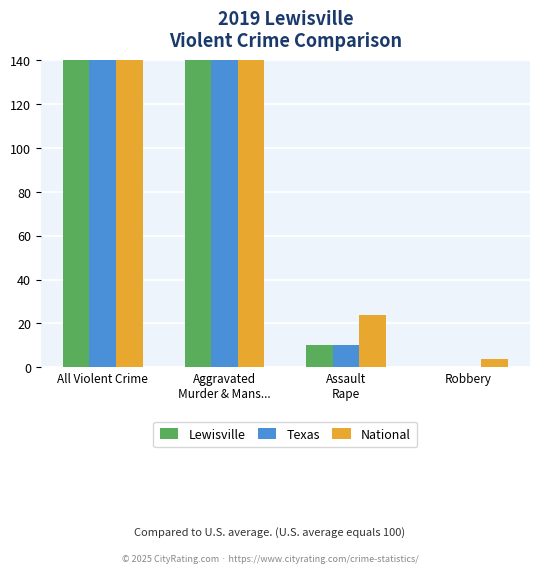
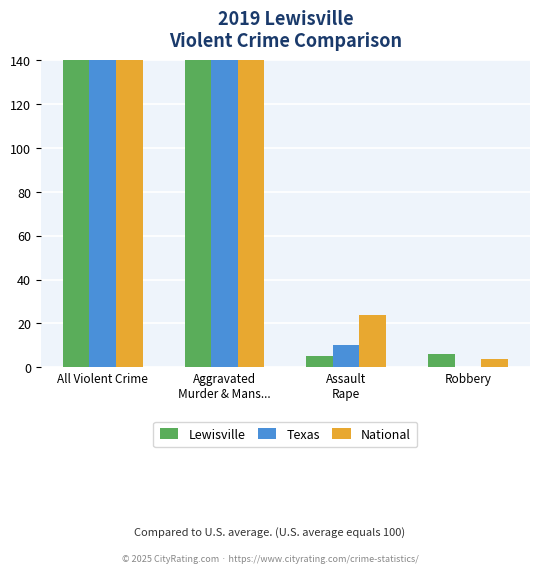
  {
    "Lewisville": {
-     "Assault Rape": 10,
-     "Robbery": 0
+     "Assault Rape": 5,
+     "Robbery": 6
    },
    "Texas": {
      "Assault Rape": 10,
      "Robbery": 0
    },
    "National": {
      "Assault Rape": 24,
      "Robbery": 4
    }
  }
